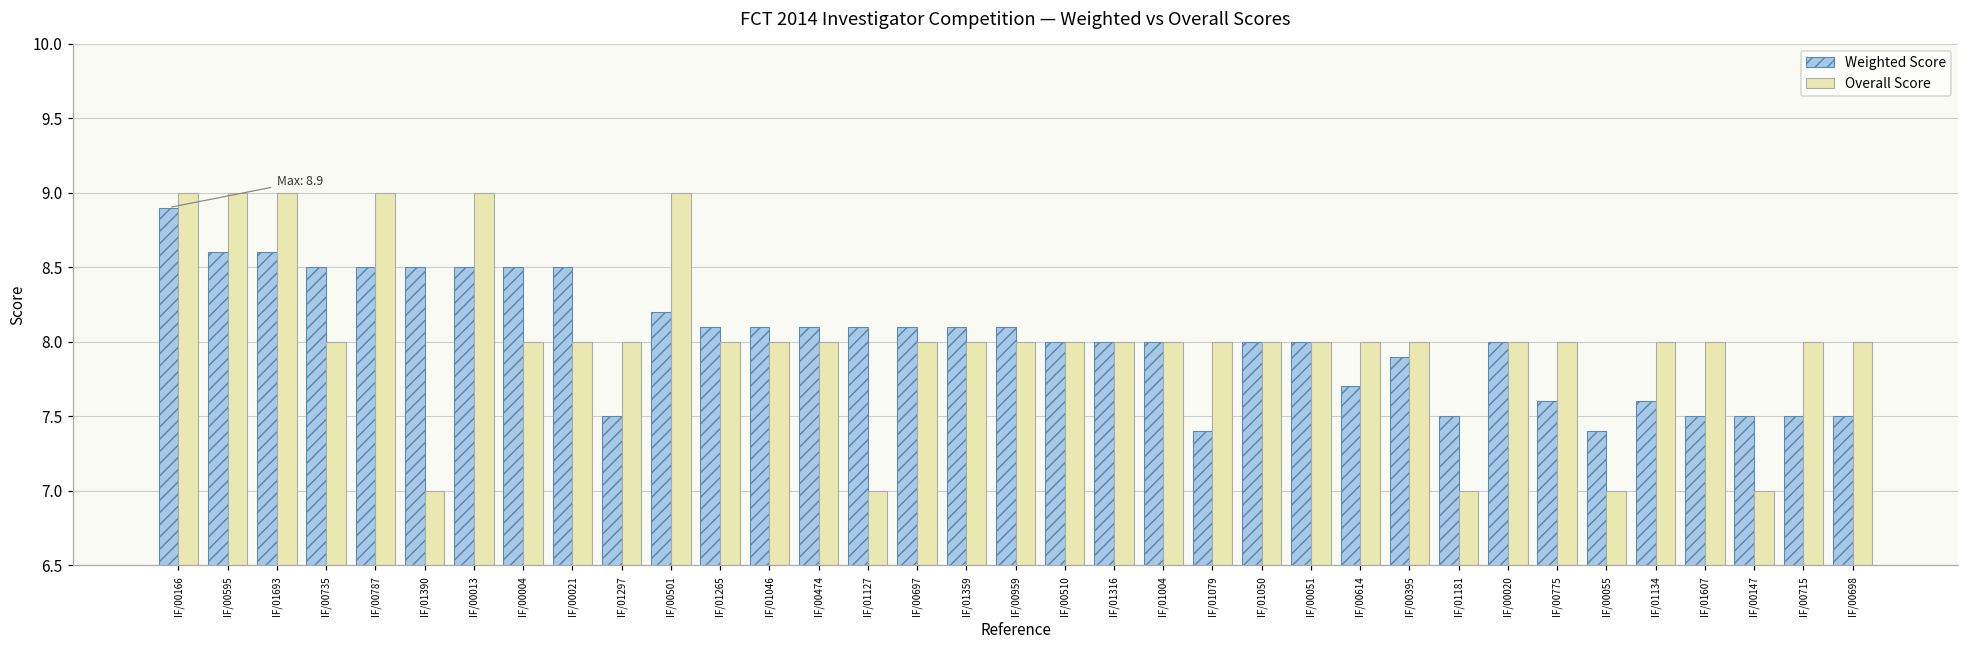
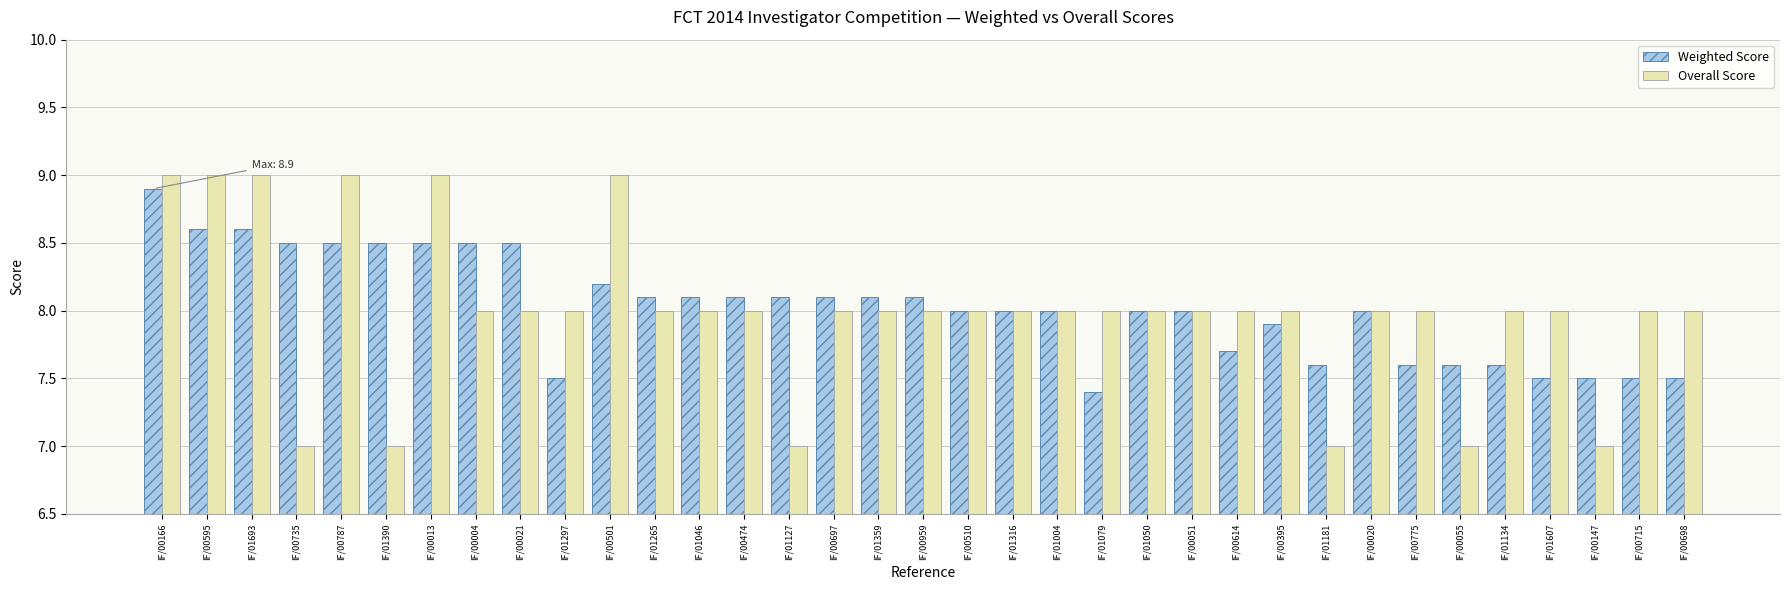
  {
    "Weighted Score": {
      "IF/00595": 8.6,
      "IF/01693": 8.6,
      "IF/00735": 8.5,
      "IF/00787": 8.5,
      "IF/01390": 8.5,
      "IF/00013": 8.5,
      "IF/00004": 8.5,
      "IF/00021": 8.5,
      "IF/01297": 7.5,
      "IF/00501": 8.2,
      "IF/01265": 8.1,
      "IF/01046": 8.1,
      "IF/00474": 8.1,
      "IF/01127": 8.1,
      "IF/00697": 8.1,
      "IF/01359": 8.1,
      "IF/00959": 8.1,
      "IF/00510": 8.0,
      "IF/01316": 8.0,
      "IF/01004": 8.0,
      "IF/01079": 7.4,
      "IF/01050": 8.0,
      "IF/00051": 8.0,
      "IF/00614": 7.7,
      "IF/00395": 7.9,
-     "IF/01181": 7.5,
+     "IF/01181": 7.6,
      "IF/00020": 8.0,
      "IF/00775": 7.6,
-     "IF/00055": 7.4,
+     "IF/00055": 7.6,
      "IF/01134": 7.6,
      "IF/01607": 7.5,
      "IF/00147": 7.5,
      "IF/00715": 7.5,
      "IF/00698": 7.5
    },
    "Overall Score": {
-     "IF/00735": 8,
+     "IF/00735": 7,
      "IF/00787": 9,
      "IF/01390": 7,
      "IF/00013": 9,
      "IF/00004": 8,
      "IF/00021": 8,
      "IF/01297": 8,
      "IF/00501": 9,
      "IF/01265": 8,
      "IF/01046": 8,
      "IF/00474": 8,
      "IF/01127": 7,
      "IF/00697": 8,
      "IF/01359": 8,
      "IF/00959": 8,
      "IF/00510": 8,
      "IF/01316": 8,
      "IF/01004": 8,
      "IF/01079": 8,
      "IF/01050": 8,
      "IF/00051": 8,
      "IF/00614": 8,
      "IF/00395": 8,
      "IF/01181": 7,
      "IF/00020": 8,
      "IF/00775": 8,
      "IF/00055": 7,
      "IF/01134": 8,
      "IF/01607": 8,
      "IF/00147": 7,
      "IF/00715": 8,
      "IF/00698": 8
    }
  }
